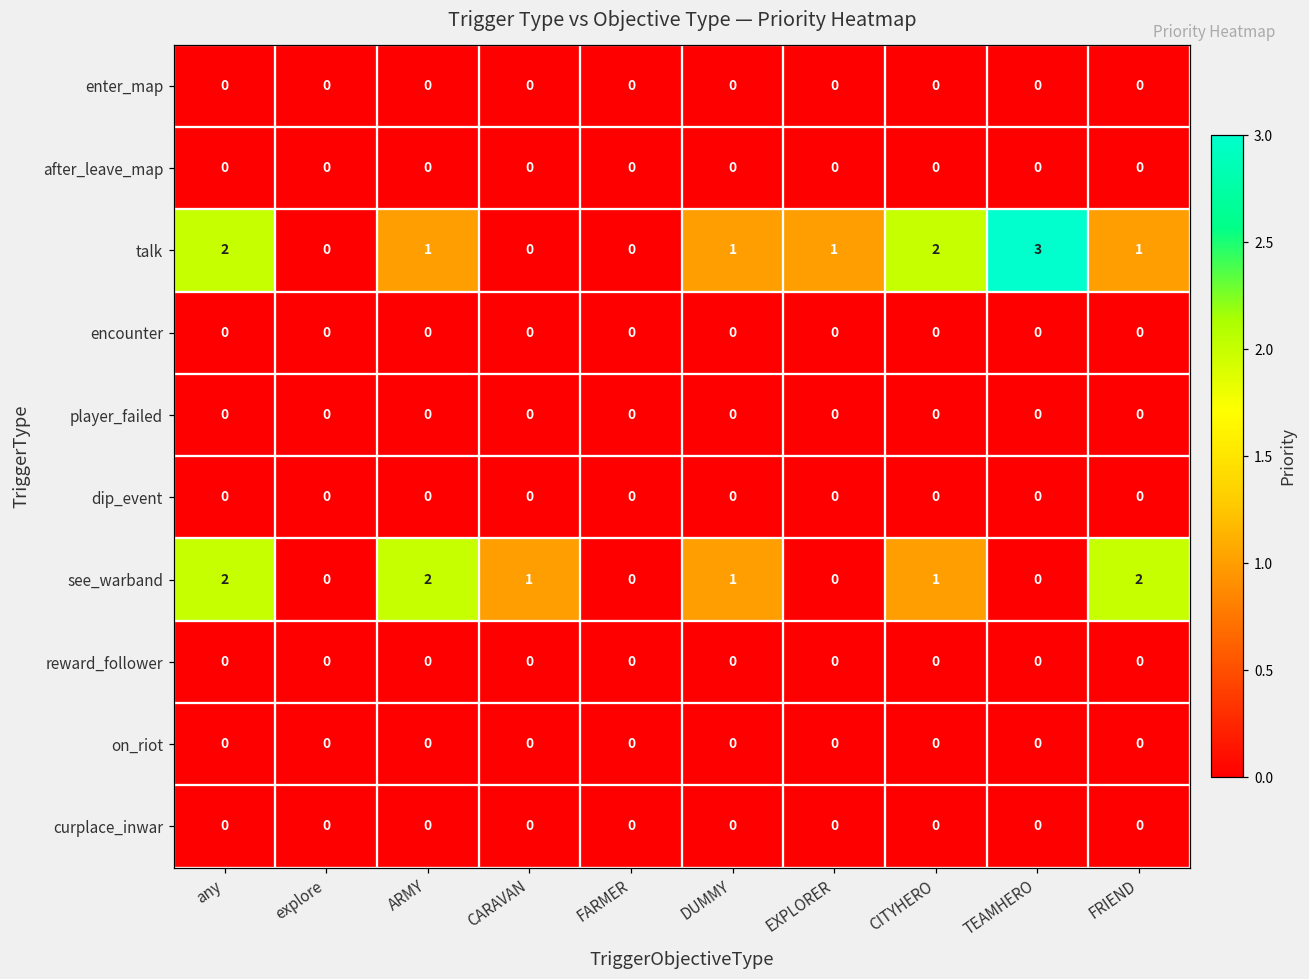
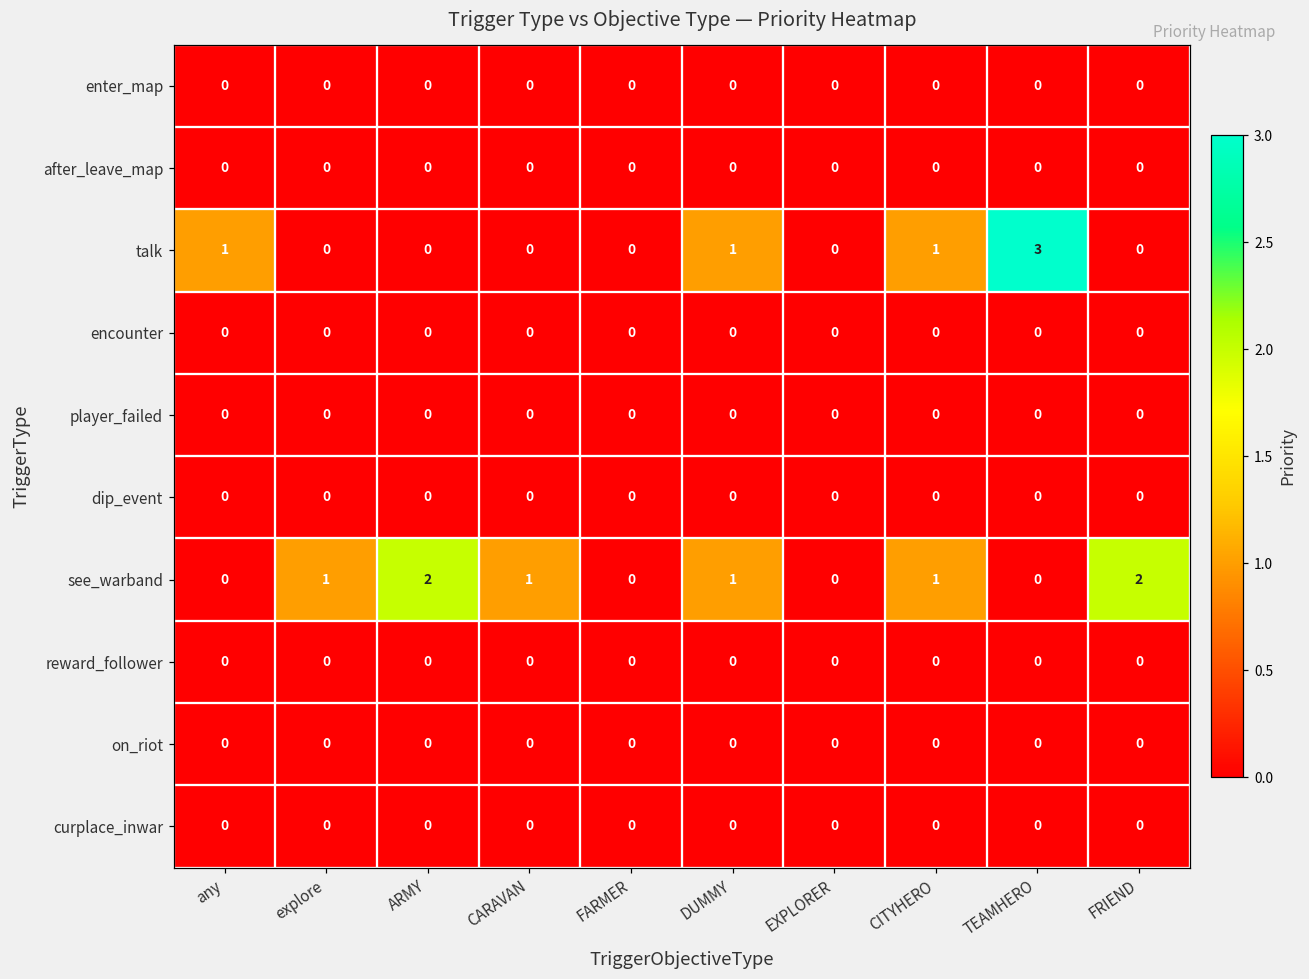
  {
    "enter_map": {
      "any": 0,
      "explore": 0,
      "ARMY": 0,
      "CARAVAN": 0,
      "FARMER": 0,
      "DUMMY": 0,
      "EXPLORER": 0,
      "CITYHERO": 0,
      "TEAMHERO": 0,
      "FRIEND": 0
    },
    "after_leave_map": {
      "any": 0,
      "explore": 0,
      "ARMY": 0,
      "CARAVAN": 0,
      "FARMER": 0,
      "DUMMY": 0,
      "EXPLORER": 0,
      "CITYHERO": 0,
      "TEAMHERO": 0,
      "FRIEND": 0
    },
    "talk": {
-     "any": 2,
+     "any": 1,
      "explore": 0,
-     "ARMY": 1,
+     "ARMY": 0,
      "CARAVAN": 0,
      "FARMER": 0,
      "DUMMY": 1,
-     "EXPLORER": 1,
-     "CITYHERO": 2,
+     "EXPLORER": 0,
+     "CITYHERO": 1,
      "TEAMHERO": 3,
-     "FRIEND": 1
+     "FRIEND": 0
    },
    "encounter": {
      "any": 0,
      "explore": 0,
      "ARMY": 0,
      "CARAVAN": 0,
      "FARMER": 0,
      "DUMMY": 0,
      "EXPLORER": 0,
      "CITYHERO": 0,
      "TEAMHERO": 0,
      "FRIEND": 0
    },
    "player_failed": {
      "any": 0,
      "explore": 0,
      "ARMY": 0,
      "CARAVAN": 0,
      "FARMER": 0,
      "DUMMY": 0,
      "EXPLORER": 0,
      "CITYHERO": 0,
      "TEAMHERO": 0,
      "FRIEND": 0
    },
    "dip_event": {
      "any": 0,
      "explore": 0,
      "ARMY": 0,
      "CARAVAN": 0,
      "FARMER": 0,
      "DUMMY": 0,
      "EXPLORER": 0,
      "CITYHERO": 0,
      "TEAMHERO": 0,
      "FRIEND": 0
    },
    "see_warband": {
-     "any": 2,
-     "explore": 0,
+     "any": 0,
+     "explore": 1,
      "ARMY": 2,
      "CARAVAN": 1,
      "FARMER": 0,
      "DUMMY": 1,
      "EXPLORER": 0,
      "CITYHERO": 1,
      "TEAMHERO": 0,
      "FRIEND": 2
    },
    "reward_follower": {
      "any": 0,
      "explore": 0,
      "ARMY": 0,
      "CARAVAN": 0,
      "FARMER": 0,
      "DUMMY": 0,
      "EXPLORER": 0,
      "CITYHERO": 0,
      "TEAMHERO": 0,
      "FRIEND": 0
    },
    "on_riot": {
      "any": 0,
      "explore": 0,
      "ARMY": 0,
      "CARAVAN": 0,
      "FARMER": 0,
      "DUMMY": 0,
      "EXPLORER": 0,
      "CITYHERO": 0,
      "TEAMHERO": 0,
      "FRIEND": 0
    },
    "curplace_inwar": {
      "any": 0,
      "explore": 0,
      "ARMY": 0,
      "CARAVAN": 0,
      "FARMER": 0,
      "DUMMY": 0,
      "EXPLORER": 0,
      "CITYHERO": 0,
      "TEAMHERO": 0,
      "FRIEND": 0
    }
  }
